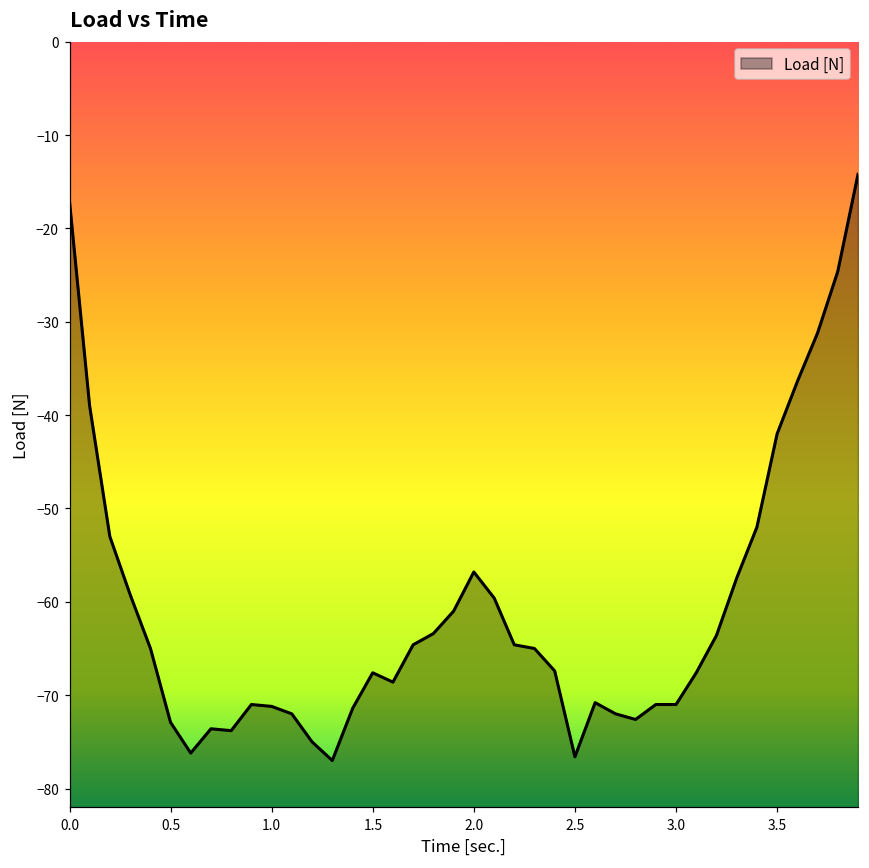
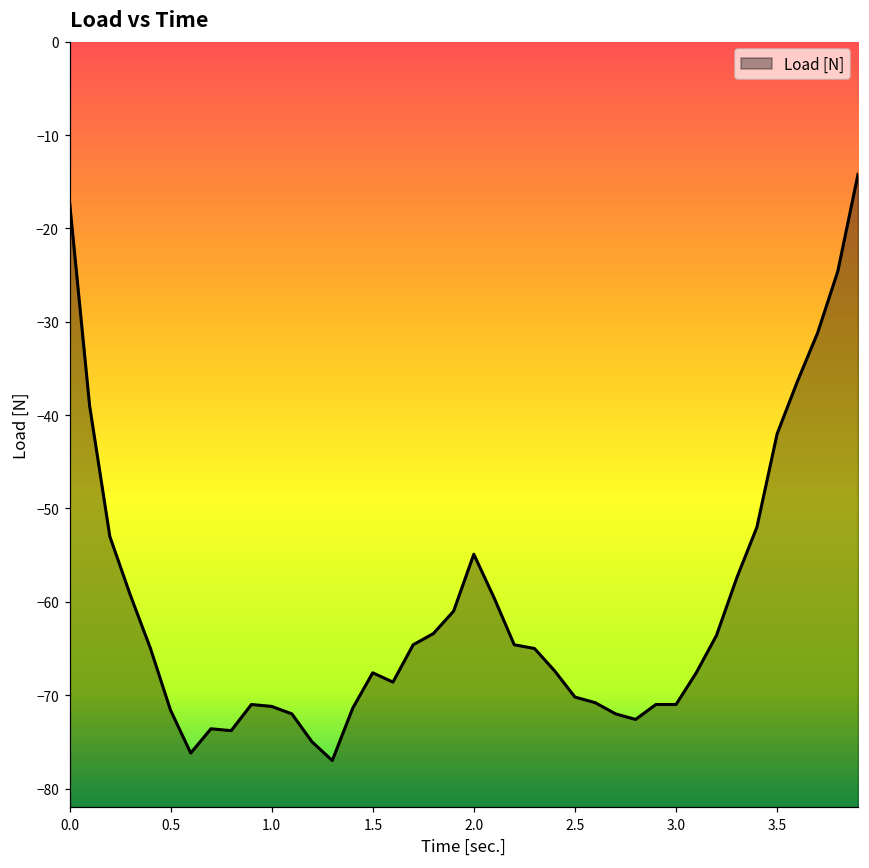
  {
    "0.0": -17,
-   "0.5": -73,
+   "0.5": -72,
    "1.0": -71,
    "1.5": -68,
-   "2.0": -57,
-   "2.5": -77,
+   "2.0": -55,
+   "2.5": -70,
    "3.0": -71,
    "3.5": -42
  }
